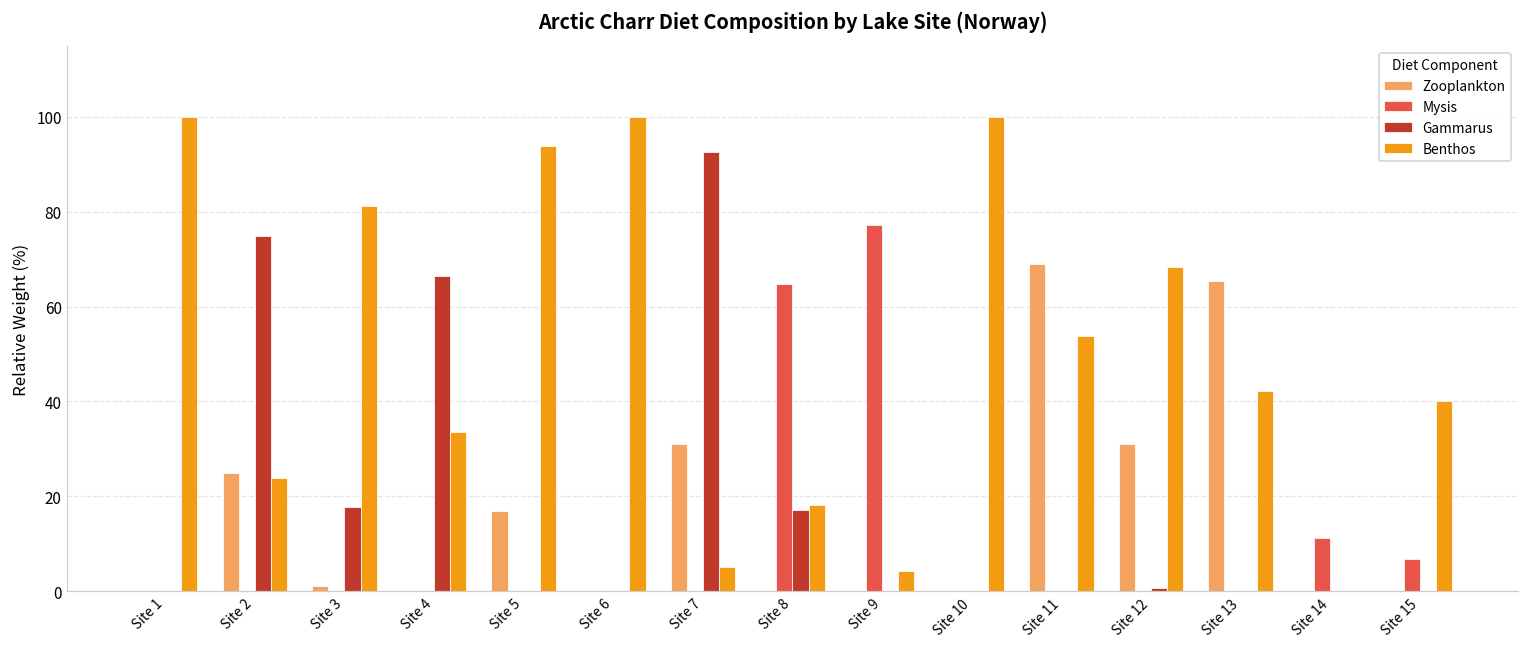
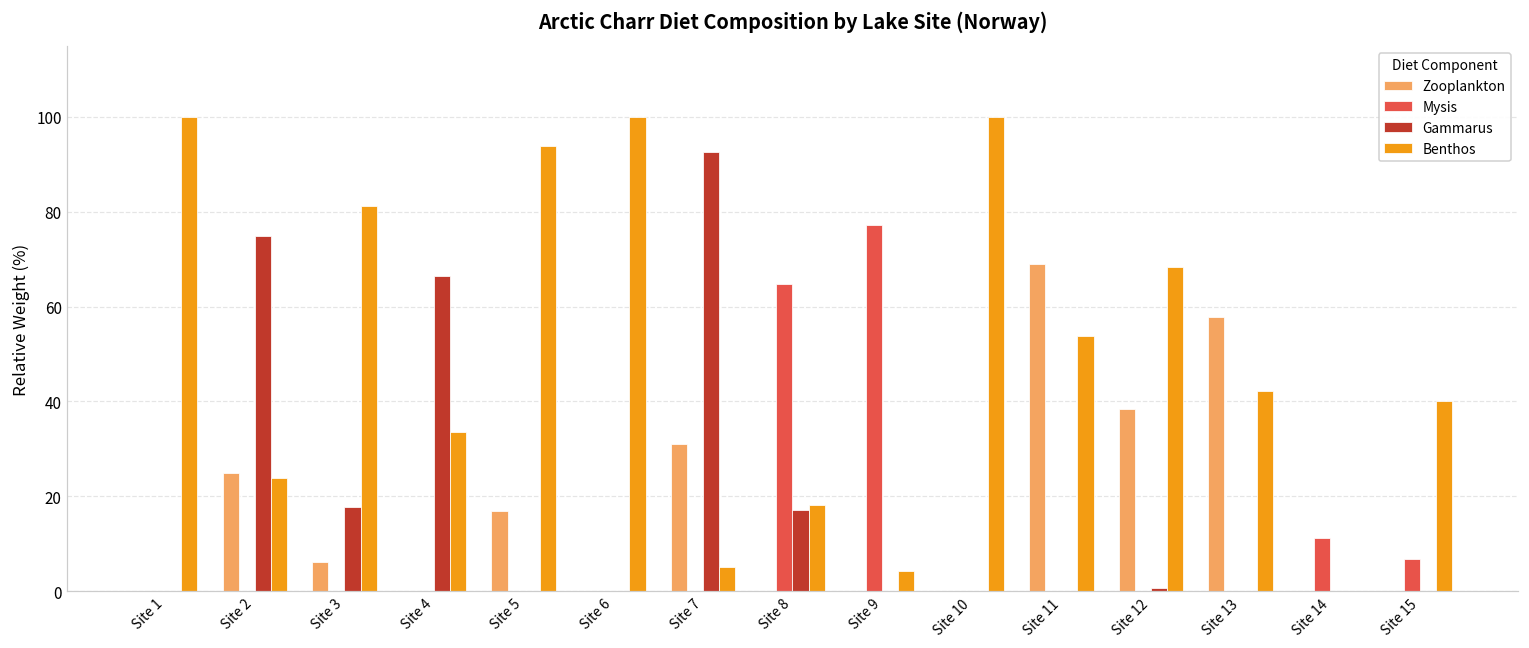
  {
    "Zooplankton": {
      "Site 1": 0,
      "Site 2": 25,
-     "Site 3": 1,
+     "Site 3": 6,
      "Site 4": 0,
      "Site 5": 17,
      "Site 6": 0,
      "Site 7": 31,
      "Site 8": 0,
      "Site 9": 0,
      "Site 10": 0,
      "Site 11": 69,
-     "Site 12": 31,
-     "Site 13": 65,
+     "Site 12": 39,
+     "Site 13": 58,
      "Site 14": 0,
      "Site 15": 0
    },
    "Benthos": {
      "Site 1": 100,
      "Site 2": 24,
      "Site 3": 81,
      "Site 4": 34,
      "Site 5": 94,
      "Site 6": 100,
      "Site 7": 5,
      "Site 8": 18,
      "Site 9": 4,
      "Site 10": 100,
      "Site 11": 54,
      "Site 12": 68,
      "Site 13": 42,
      "Site 14": 0,
      "Site 15": 40
    }
  }
